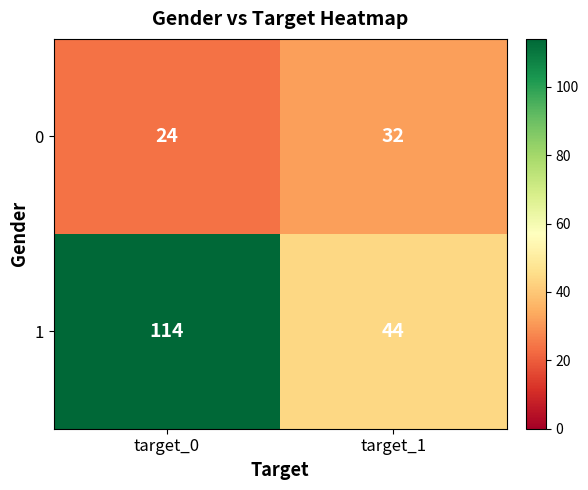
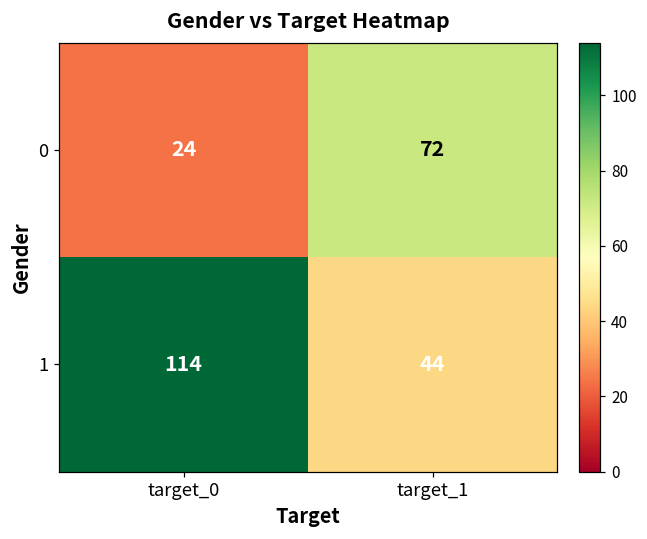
  {
    "0": {
      "target_0": 24,
-     "target_1": 32
+     "target_1": 72
    },
    "1": {
      "target_0": 114,
      "target_1": 44
    }
  }
